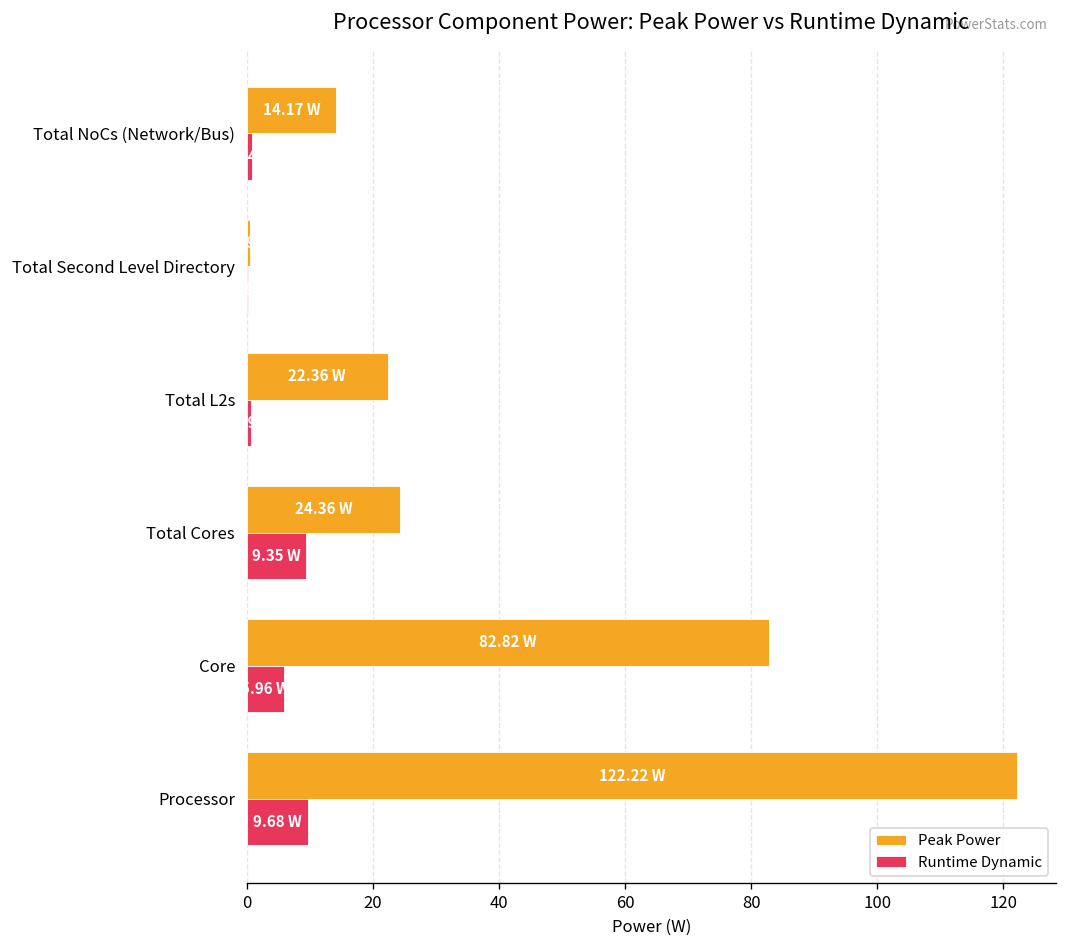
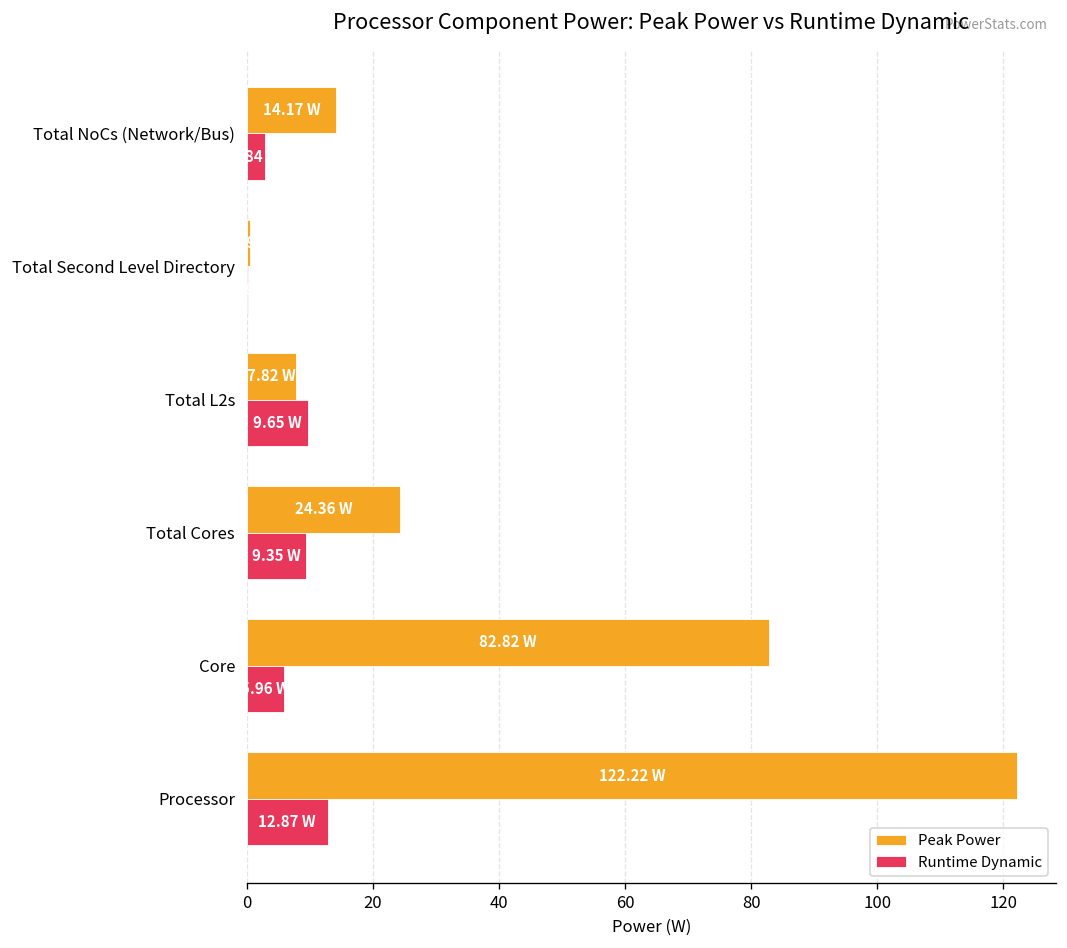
  {
    "Peak Power": {
      "Total NoCs (Network/Bus)": 14.17,
-     "Total L2s": 22.36,
+     "Total L2s": 7.82,
      "Total Cores": 24.36,
      "Core": 82.82,
      "Processor": 122.22
    },
    "Runtime Dynamic": {
-     "Total NoCs (Network/Bus)": 1,
-     "Total L2s": 1,
+     "Total NoCs (Network/Bus)": 3,
+     "Total L2s": 10,
      "Total Cores": 9.35,
      "Core": 5.96,
-     "Processor": 9.68
+     "Processor": 12.87
    }
  }
